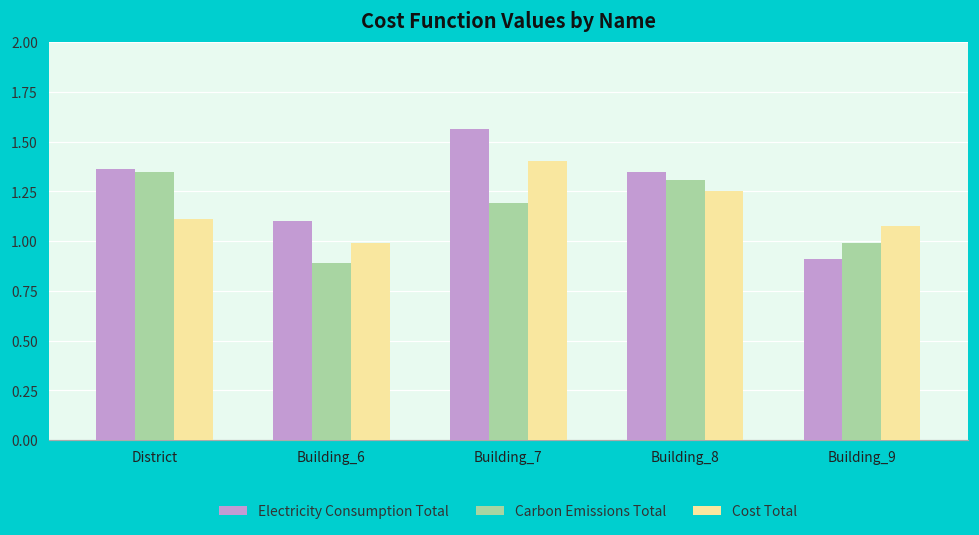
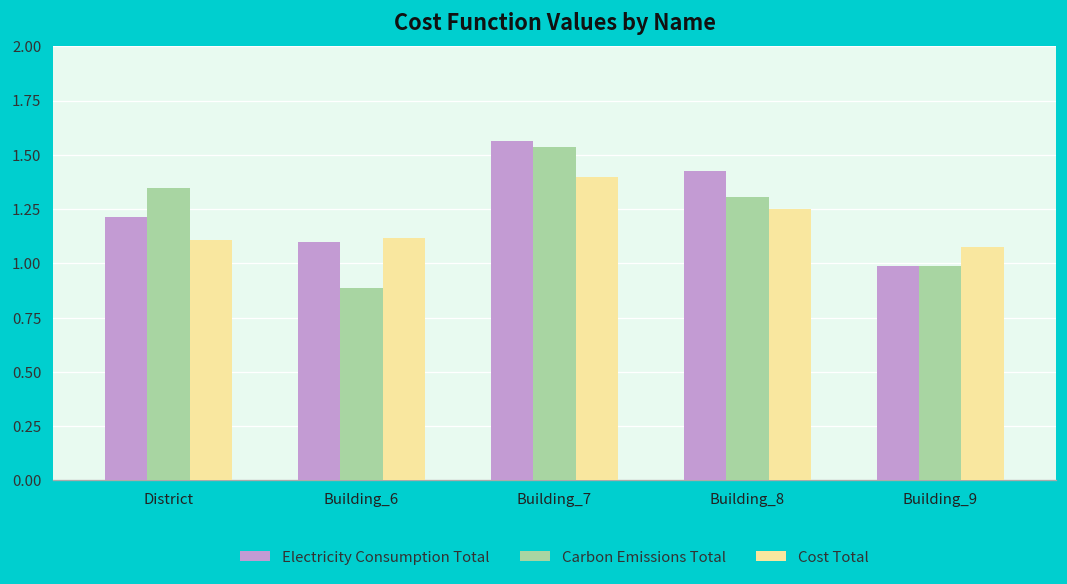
  {
    "Electricity Consumption Total": {
-     "District": 1.36,
+     "District": 1.21,
      "Building_6": 1.10,
      "Building_7": 1.56,
-     "Building_8": 1.35,
-     "Building_9": 0.91
+     "Building_8": 1.42,
+     "Building_9": 0.99
    },
    "Carbon Emissions Total": {
      "District": 1.35,
      "Building_6": 0.89,
-     "Building_7": 1.19,
+     "Building_7": 1.53,
      "Building_8": 1.31,
      "Building_9": 0.99
    },
    "Cost Total": {
      "District": 1.11,
-     "Building_6": 0.99,
+     "Building_6": 1.12,
      "Building_7": 1.40,
      "Building_8": 1.25,
      "Building_9": 1.08
    }
  }
